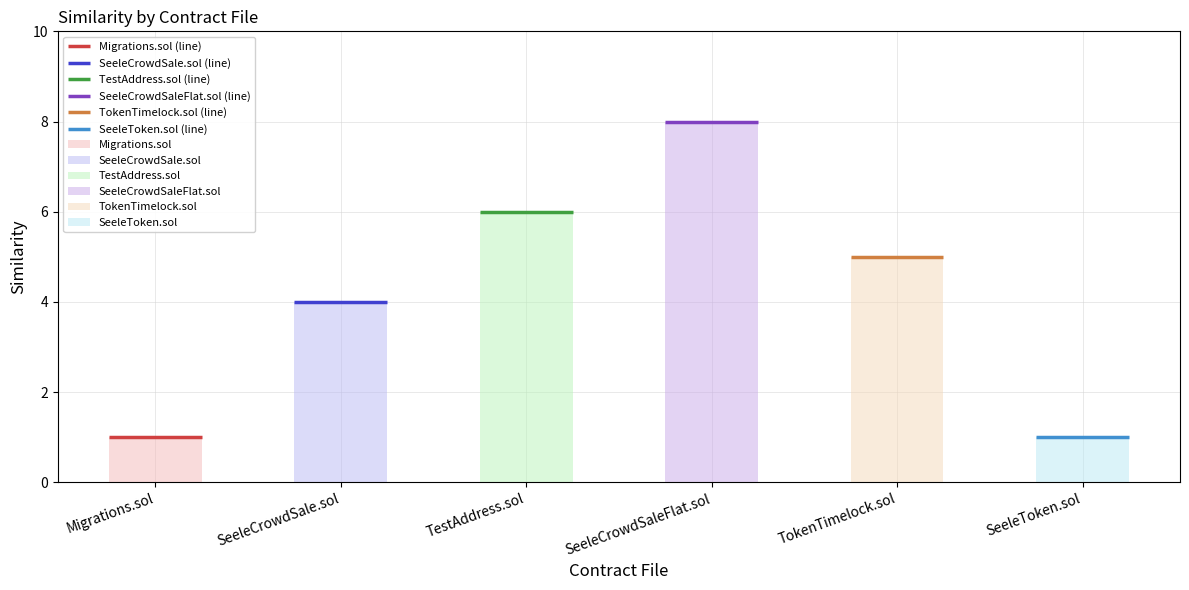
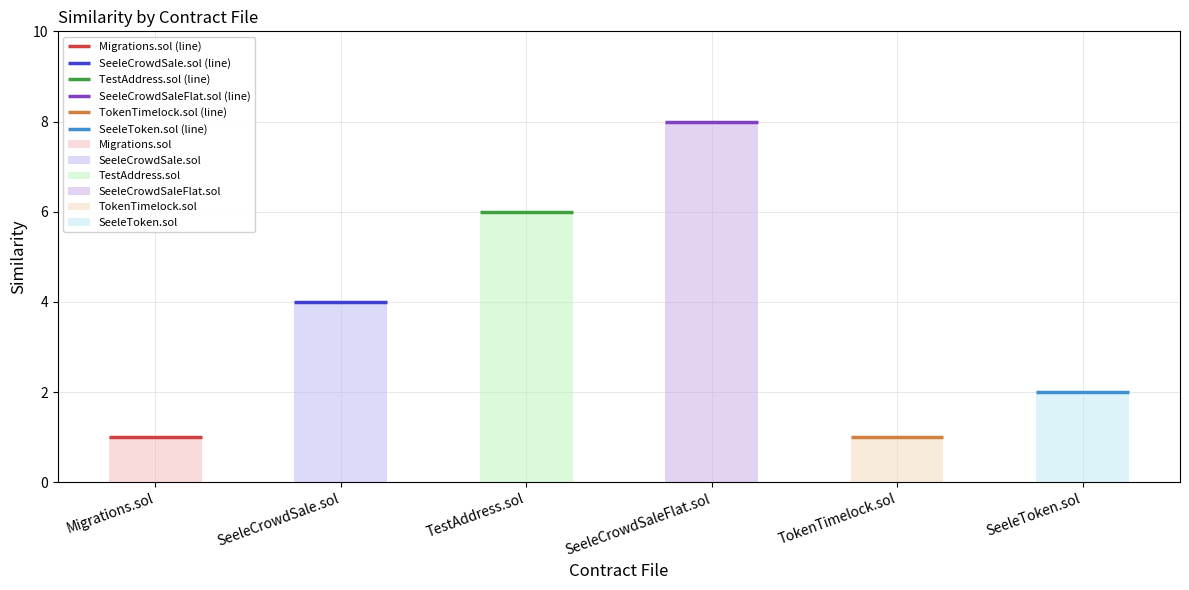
  {
    "Migrations.sol": 1,
    "SeeleCrowdSale.sol": 4,
    "TestAddress.sol": 6,
    "SeeleCrowdSaleFlat.sol": 8,
-   "TokenTimelock.sol": 5,
-   "SeeleToken.sol": 1
+   "TokenTimelock.sol": 1,
+   "SeeleToken.sol": 2
  }
